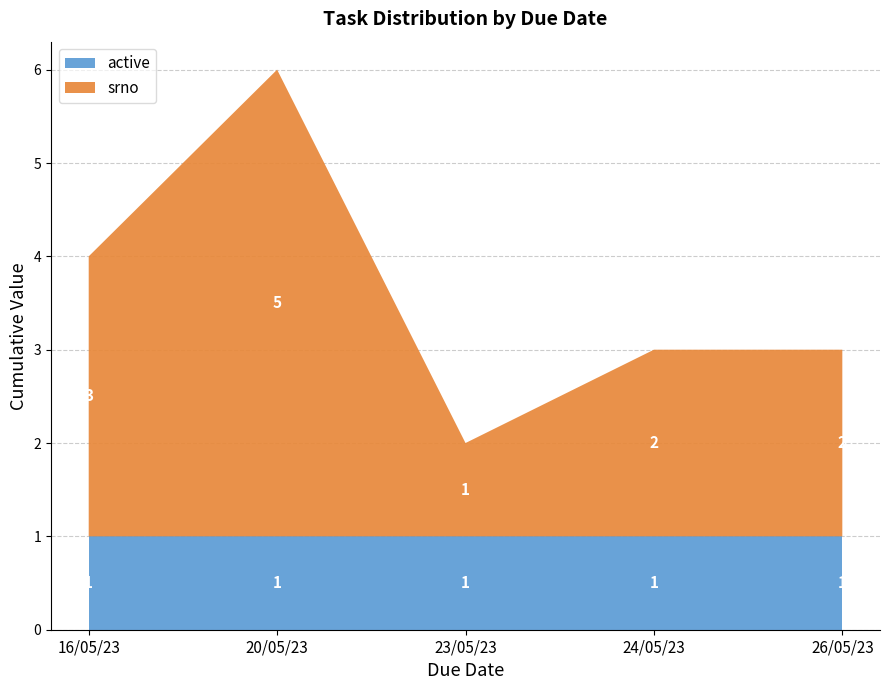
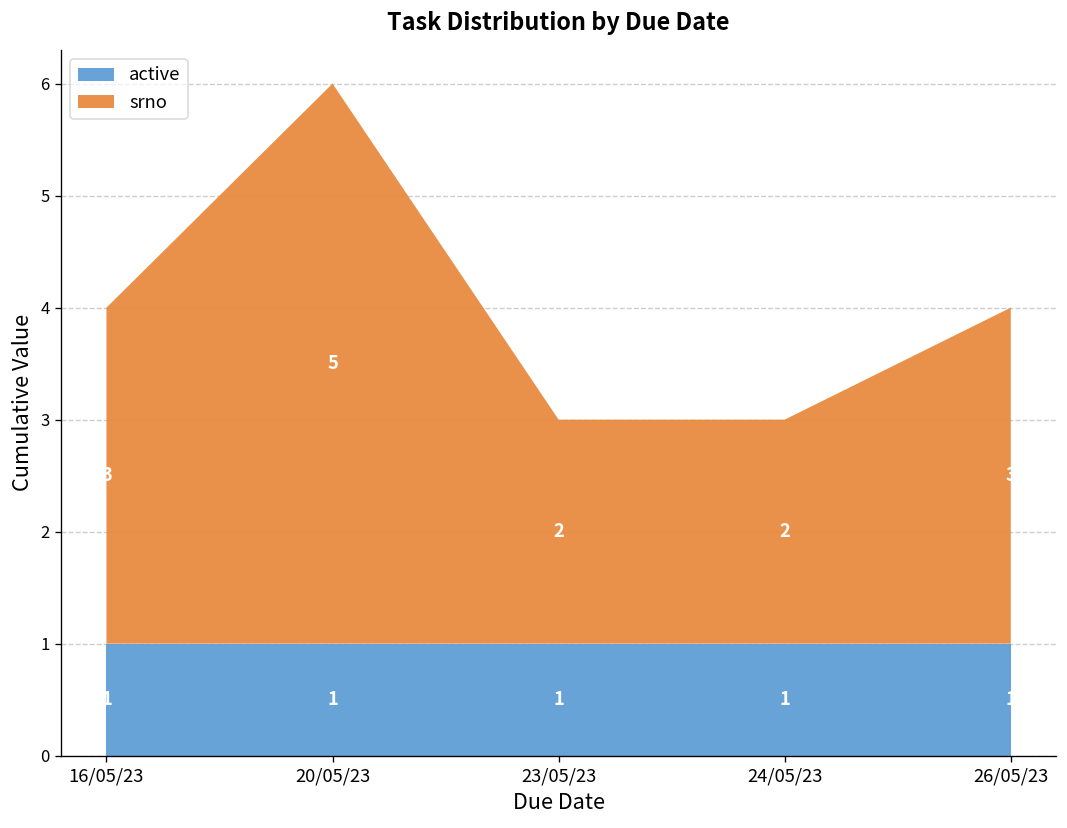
  {
    "active": {
      "16/05/23": 1.0,
      "20/05/23": 1.0,
      "23/05/23": 1.0,
      "24/05/23": 1.0,
      "26/05/23": 1.0
    },
    "srno": {
-     "23/05/23": 1,
-     "26/05/23": 2
+     "23/05/23": 2,
+     "26/05/23": 3
    }
  }
